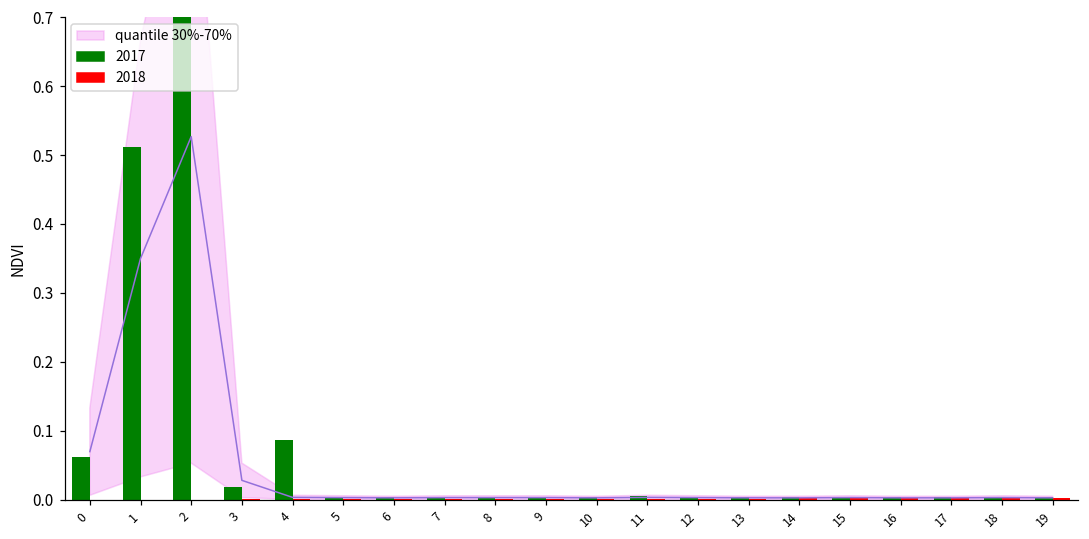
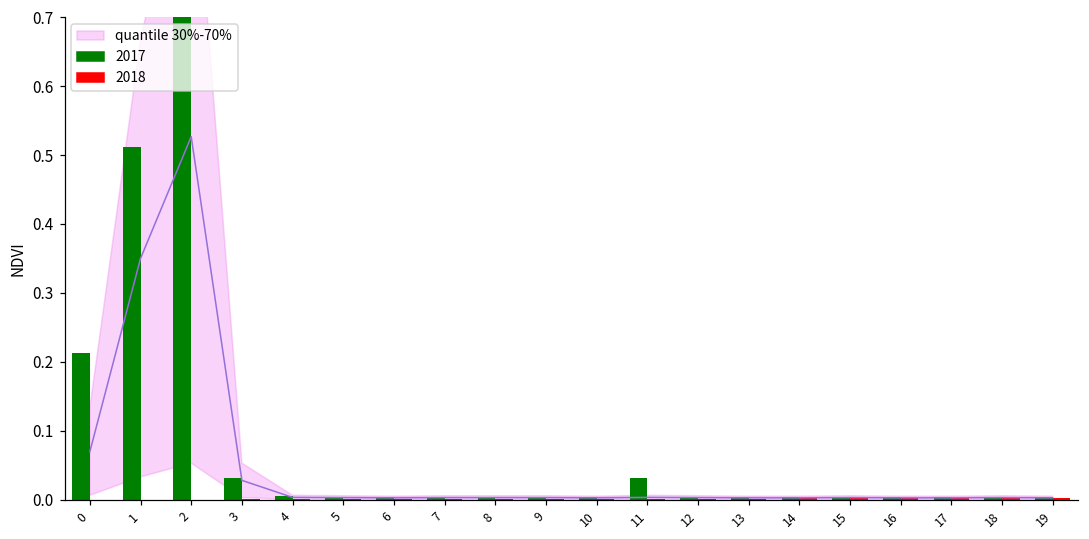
  {
    "2017": {
-     "0": 0.06,
+     "0": 0.21,
      "1": 0.51,
-     "3": 0.02,
-     "4": 0.09,
+     "3": 0.03,
+     "4": 0.01,
      "5": 0.00,
      "6": 0.00,
      "7": 0.00,
      "8": 0.00,
      "9": 0.00,
      "10": 0.00,
-     "11": 0.01,
+     "11": 0.03,
      "12": 0.00,
      "13": 0.00,
      "14": 0.00,
      "15": 0.00,
      "16": 0.00,
      "17": 0.00,
      "18": 0.00,
      "19": 0.00
    }
  }
